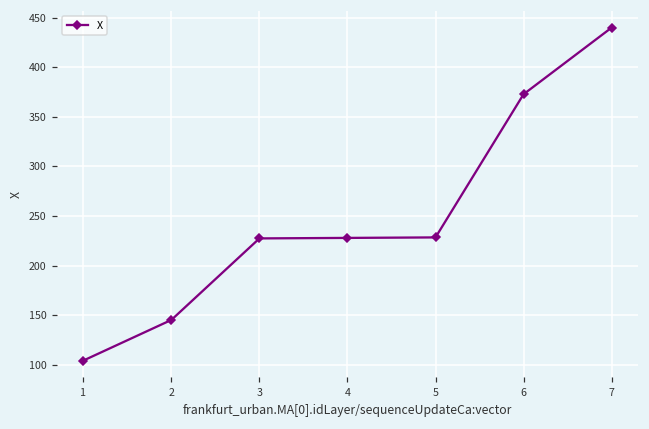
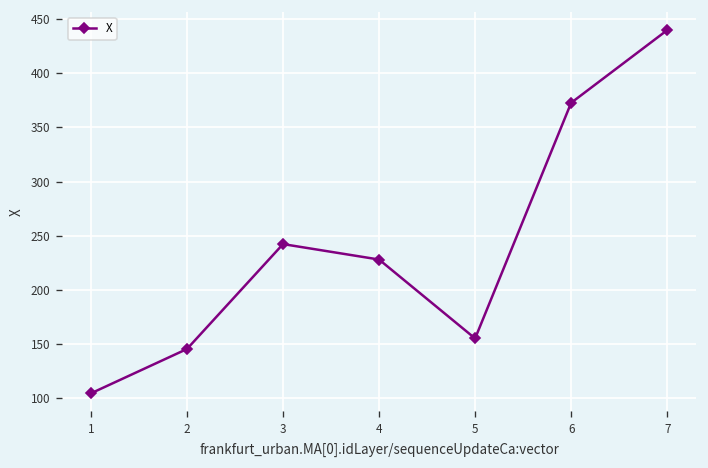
  {
    "1": 100,
    "2": 150,
-   "3": 230,
+   "3": 240,
    "4": 230,
-   "5": 230,
+   "5": 160,
    "6": 370,
    "7": 440
  }
